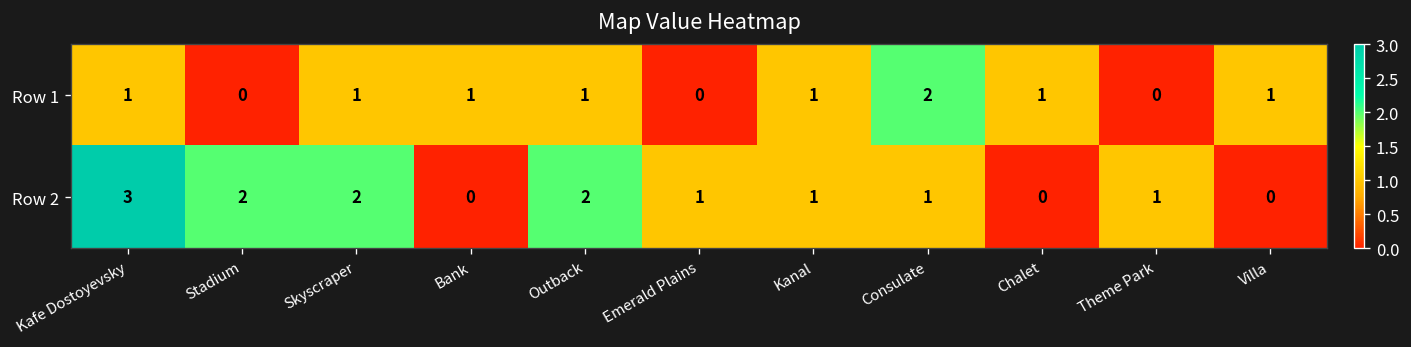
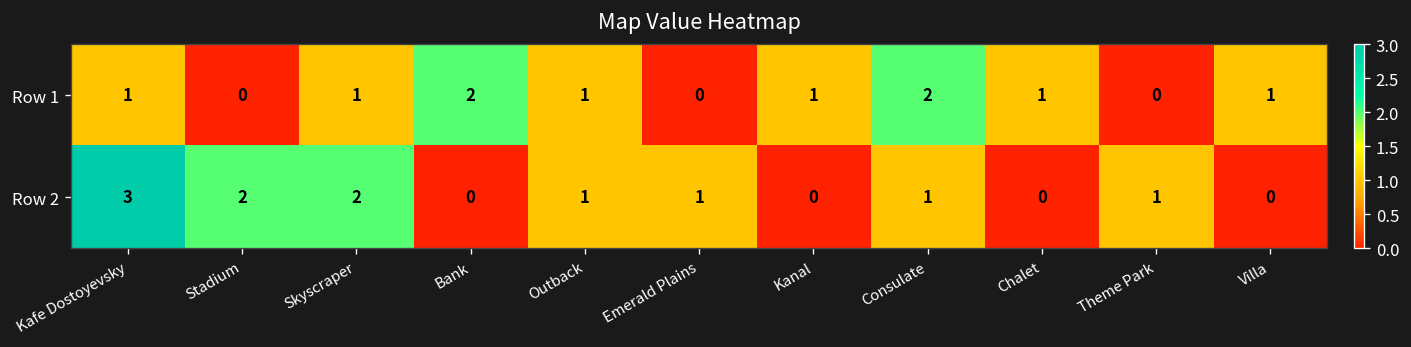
  {
    "Row 1": {
      "Kafe Dostoyevsky": 1,
      "Stadium": 0,
      "Skyscraper": 1,
-     "Bank": 1,
+     "Bank": 2,
      "Outback": 1,
      "Emerald Plains": 0,
      "Kanal": 1,
      "Consulate": 2,
      "Chalet": 1,
      "Theme Park": 0,
      "Villa": 1
    },
    "Row 2": {
      "Kafe Dostoyevsky": 3,
      "Stadium": 2,
      "Skyscraper": 2,
      "Bank": 0,
-     "Outback": 2,
+     "Outback": 1,
      "Emerald Plains": 1,
-     "Kanal": 1,
+     "Kanal": 0,
      "Consulate": 1,
      "Chalet": 0,
      "Theme Park": 1,
      "Villa": 0
    }
  }
